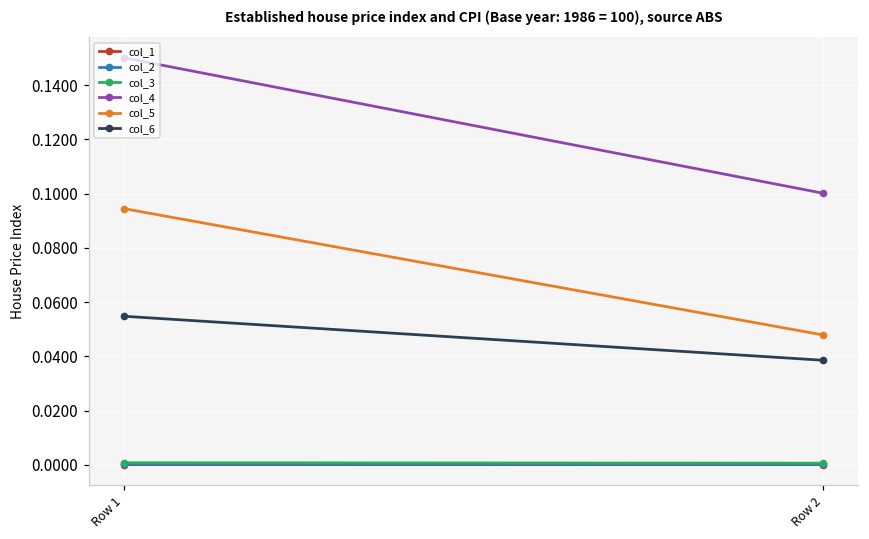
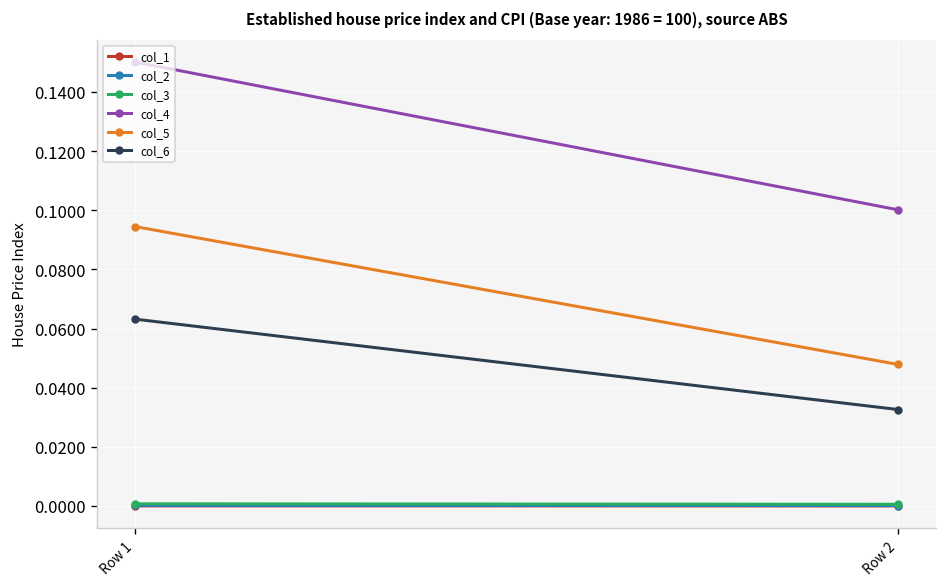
  {
    "col_4": {
      "Row 2": 0.100
    },
    "col_5": {
      "Row 1": 0.094,
      "Row 2": 0.048
    },
    "col_6": {
-     "Row 1": 0.055,
-     "Row 2": 0.039
+     "Row 1": 0.063,
+     "Row 2": 0.033
    }
  }
